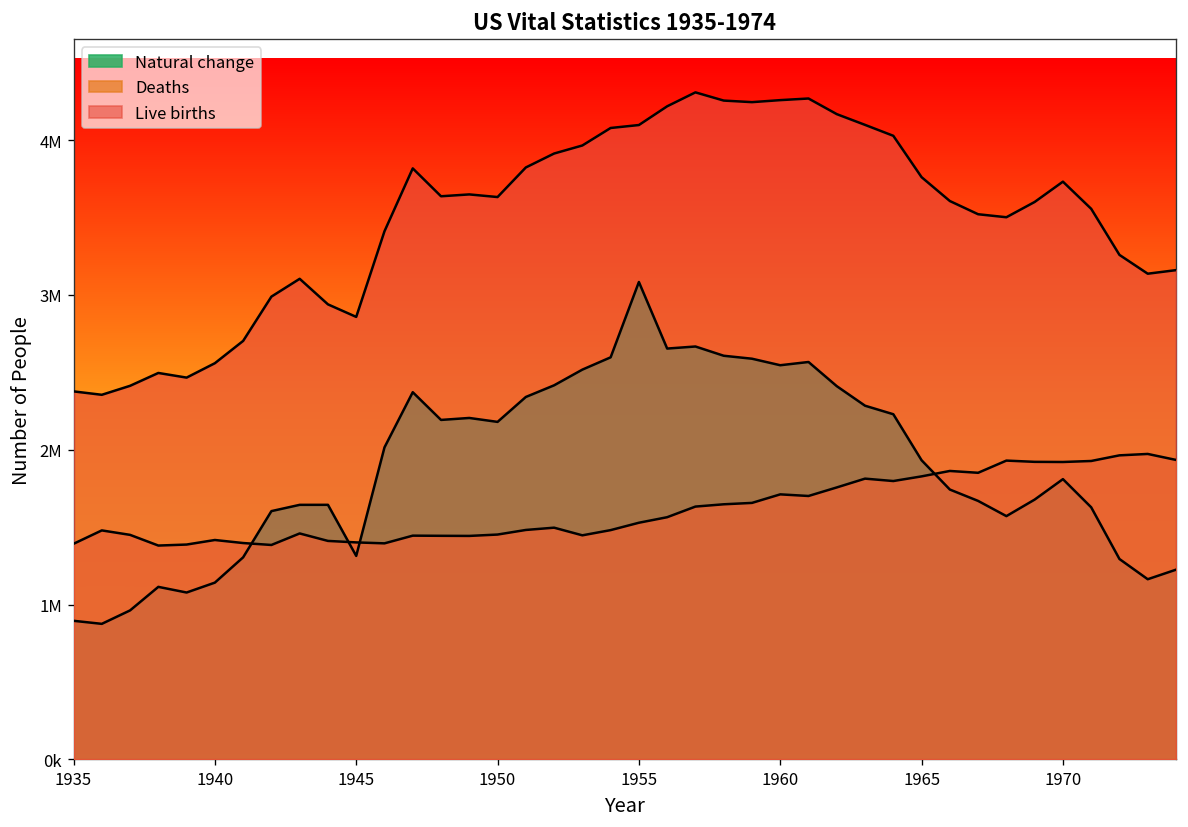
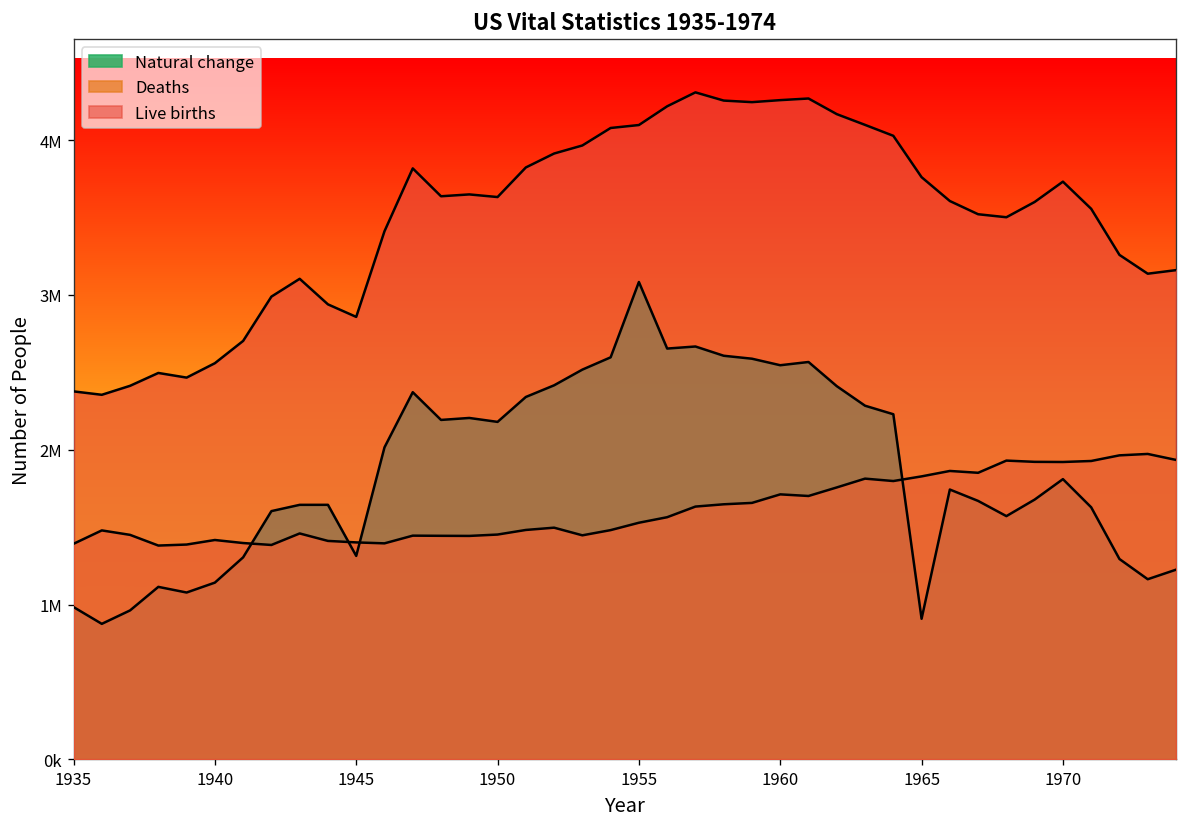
  {
    "Natural change": {
-     "1935": 900000,
+     "1935": 980000,
      "1940": 1140000,
      "1945": 1310000,
      "1950": 2180000,
      "1955": 3080000,
      "1960": 2550000,
-     "1965": 1930000,
+     "1965": 910000,
      "1970": 1810000
    }
  }
